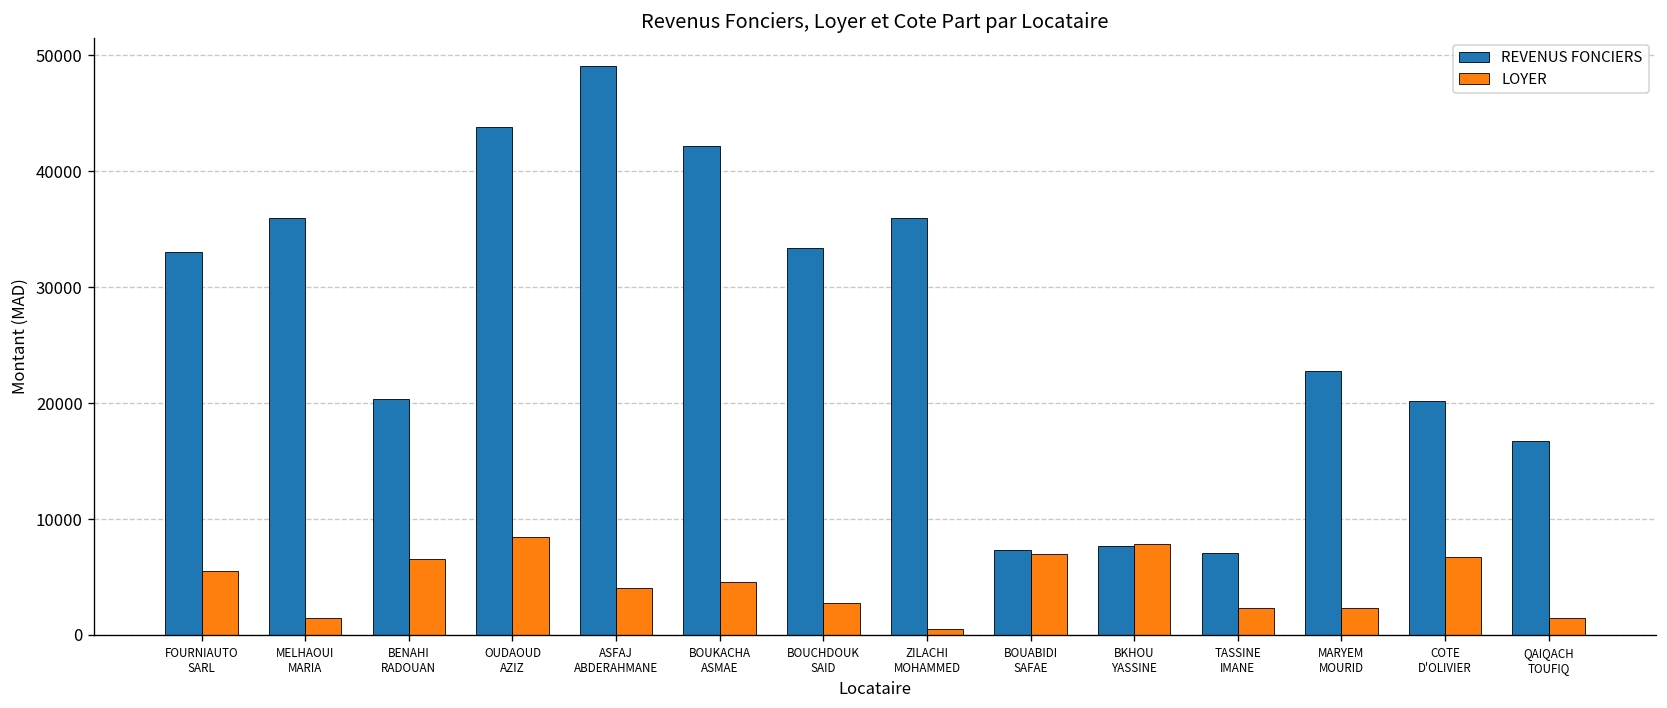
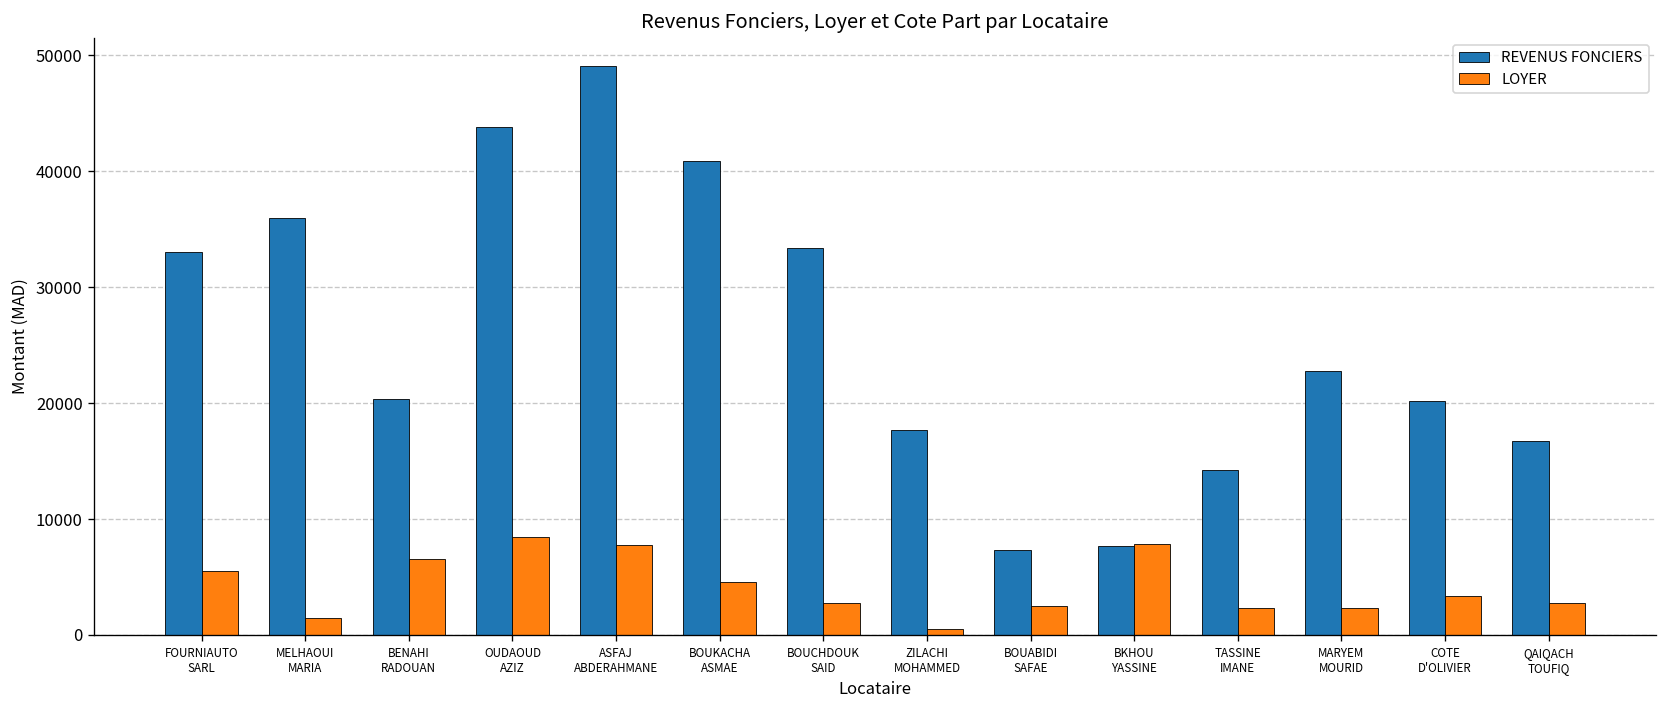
  {
    "REVENUS FONCIERS": {
      "FOURNIAUTO SARL": 33000,
      "MELHAOUI MARIA": 36000,
      "BENAHI RADOUAN": 20000,
      "OUDAOUD AZIZ": 44000,
      "ASFAJ ABDERAHMANE": 49000,
-     "BOUKACHA ASMAE": 42000,
+     "BOUKACHA ASMAE": 41000,
      "BOUCHDOUK SAID": 33000,
-     "ZILACHI MOHAMMED": 36000,
+     "ZILACHI MOHAMMED": 18000,
      "BOUABIDI SAFAE": 7000,
      "BKHOU YASSINE": 8000,
-     "TASSINE IMANE": 7000,
+     "TASSINE IMANE": 14000,
      "MARYEM MOURID": 23000,
      "COTE D'OLIVIER": 20000,
      "QAIQACH TOUFIQ": 17000
    },
    "LOYER": {
      "FOURNIAUTO SARL": 6000,
      "MELHAOUI MARIA": 1000,
      "BENAHI RADOUAN": 7000,
      "OUDAOUD AZIZ": 8000,
-     "ASFAJ ABDERAHMANE": 4000,
+     "ASFAJ ABDERAHMANE": 8000,
      "BOUKACHA ASMAE": 5000,
      "BOUCHDOUK SAID": 3000,
      "ZILACHI MOHAMMED": 1000,
-     "BOUABIDI SAFAE": 7000,
+     "BOUABIDI SAFAE": 2000,
      "BKHOU YASSINE": 8000,
      "TASSINE IMANE": 2000,
      "MARYEM MOURID": 2000,
-     "COTE D'OLIVIER": 7000,
-     "QAIQACH TOUFIQ": 1000
+     "COTE D'OLIVIER": 3000,
+     "QAIQACH TOUFIQ": 3000
    }
  }
